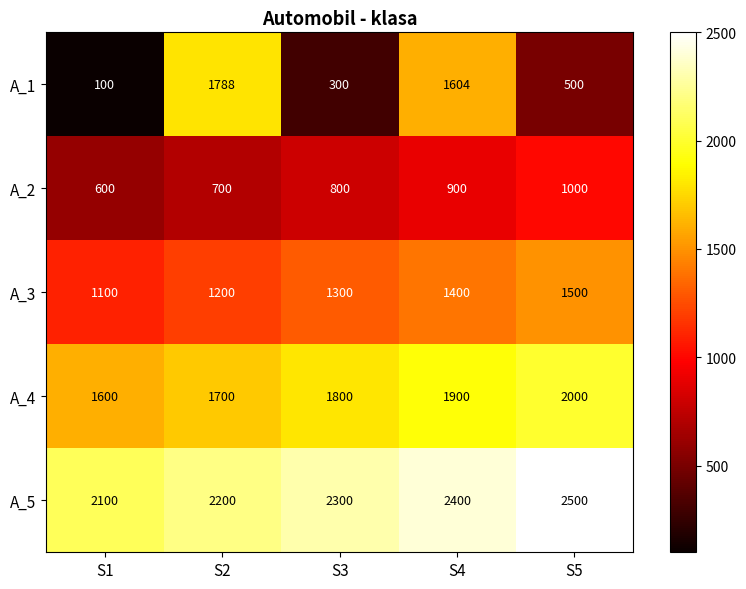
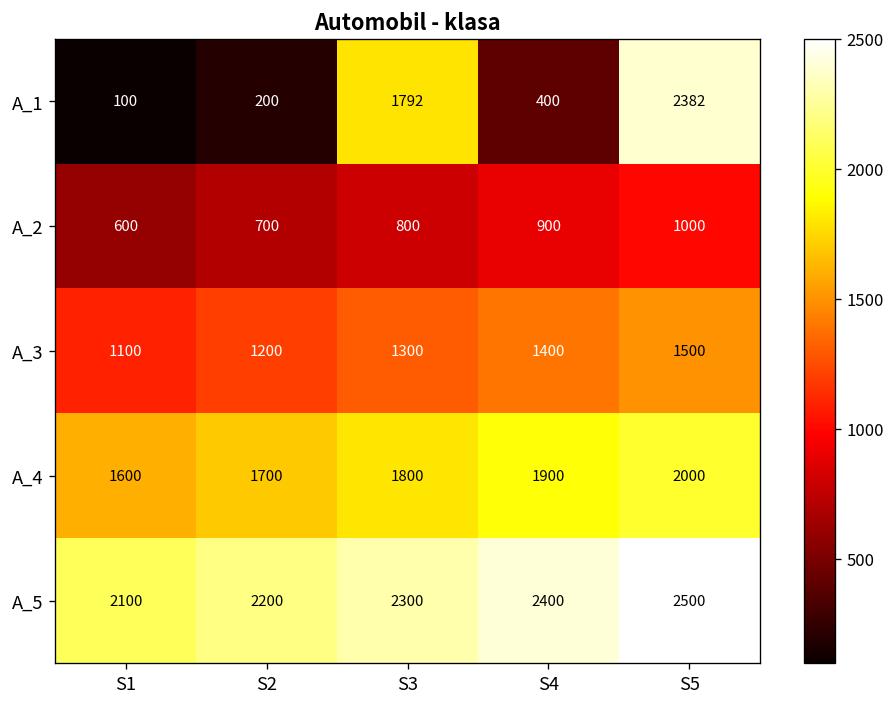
  {
    "A_1": {
      "S1": 100,
-     "S2": 1788,
-     "S3": 300,
-     "S4": 1604,
-     "S5": 500
+     "S2": 200,
+     "S3": 1792,
+     "S4": 400,
+     "S5": 2382
    },
    "A_2": {
      "S1": 600,
      "S2": 700,
      "S3": 800,
      "S4": 900,
      "S5": 1000
    },
    "A_3": {
      "S1": 1100,
      "S2": 1200,
      "S3": 1300,
      "S4": 1400,
      "S5": 1500
    },
    "A_4": {
      "S1": 1600,
      "S2": 1700,
      "S3": 1800,
      "S4": 1900,
      "S5": 2000
    },
    "A_5": {
      "S1": 2100,
      "S2": 2200,
      "S3": 2300,
      "S4": 2400,
      "S5": 2500
    }
  }
